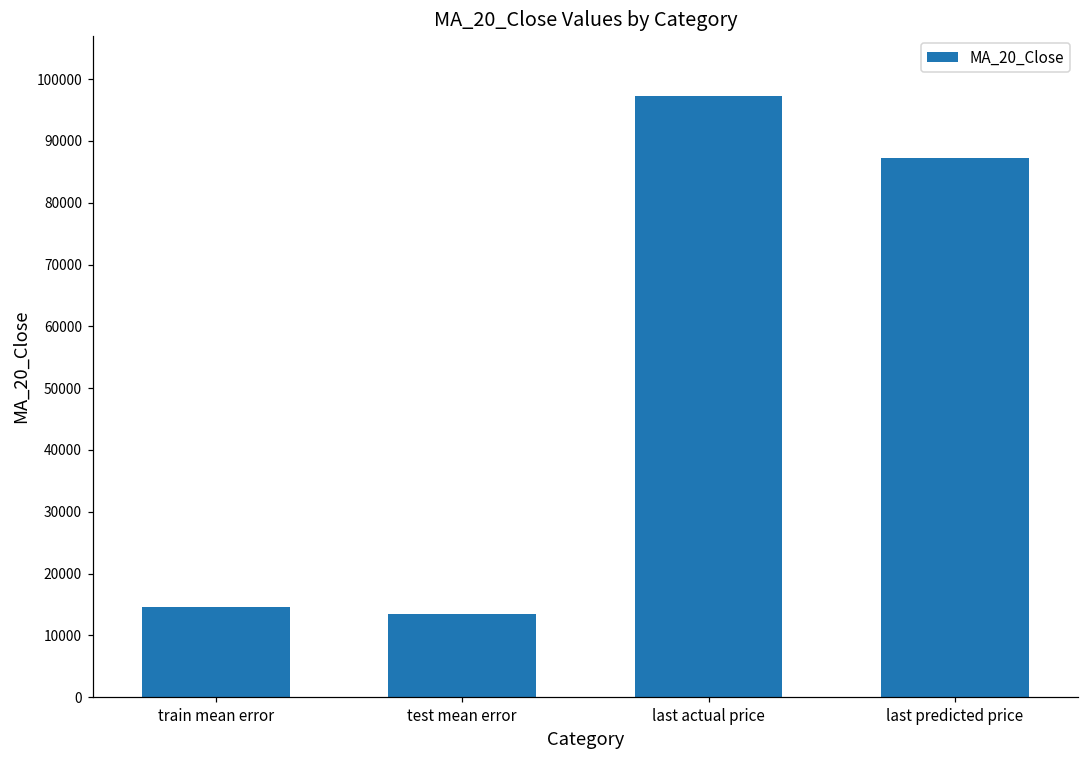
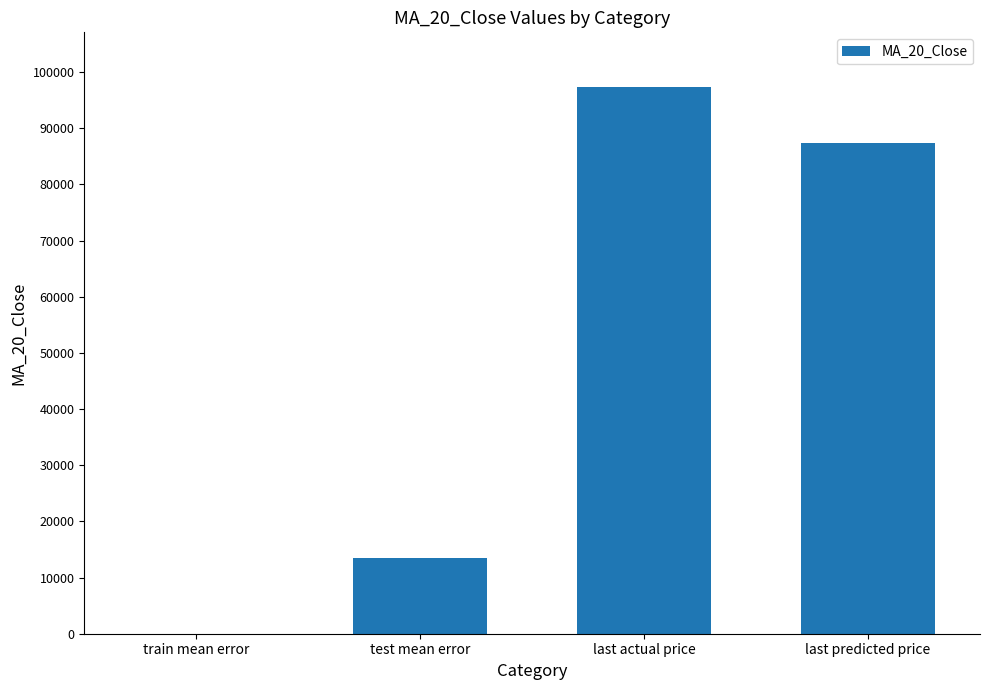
  {
-   "train mean error": 15000,
+   "train mean error": 0,
    "test mean error": 14000,
    "last actual price": 97000,
    "last predicted price": 87000
  }
